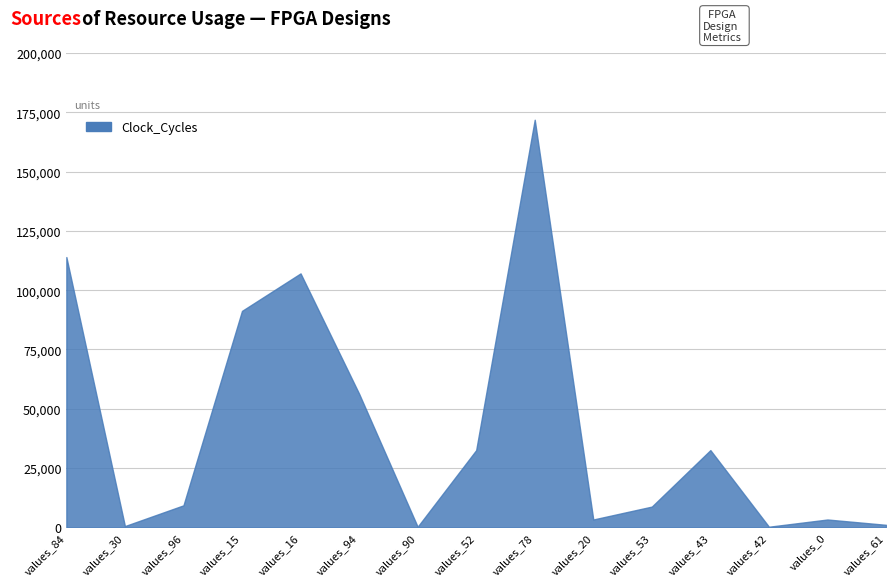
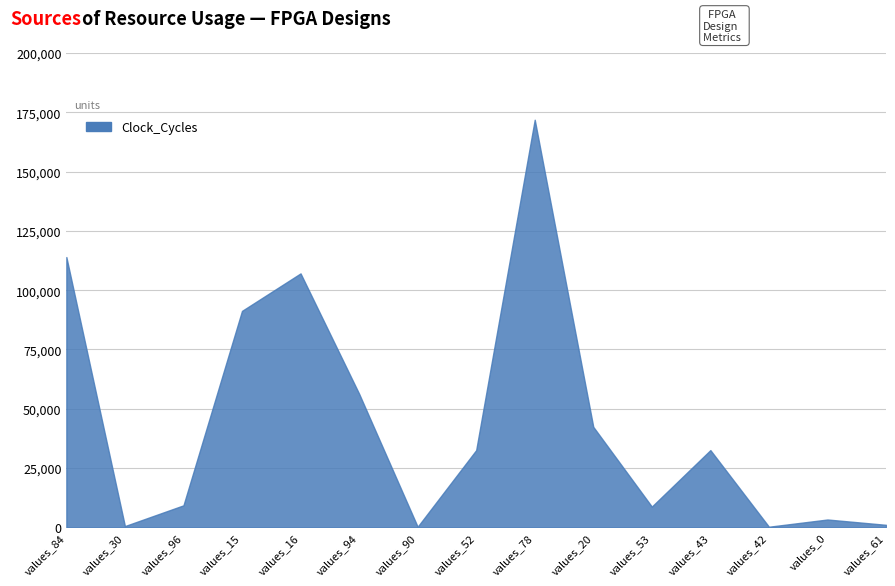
  {
    "values_84": "114,000",
    "values_96": "9,000",
    "values_15": "91,000",
    "values_16": "107,000",
    "values_94": "56,000",
    "values_52": "33,000",
    "values_78": "172,000",
-   "values_20": "3,000",
+   "values_20": "42,000",
    "values_53": "9,000",
    "values_43": "33,000",
    "values_0": "3,000"
  }
